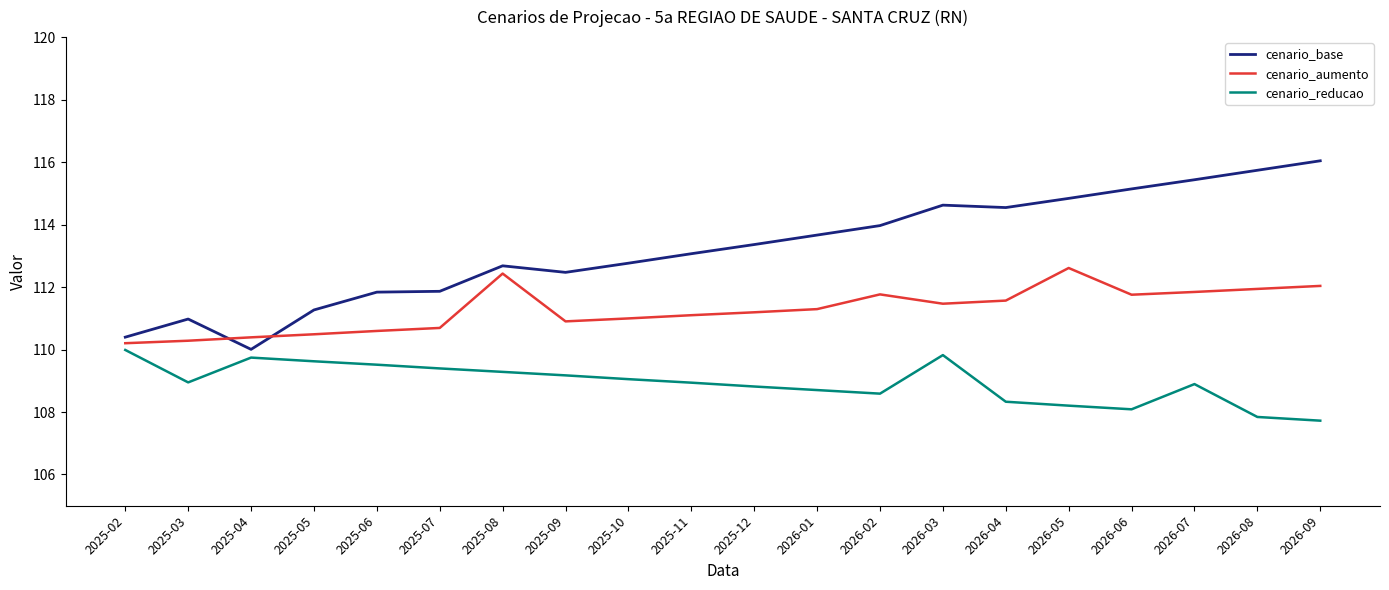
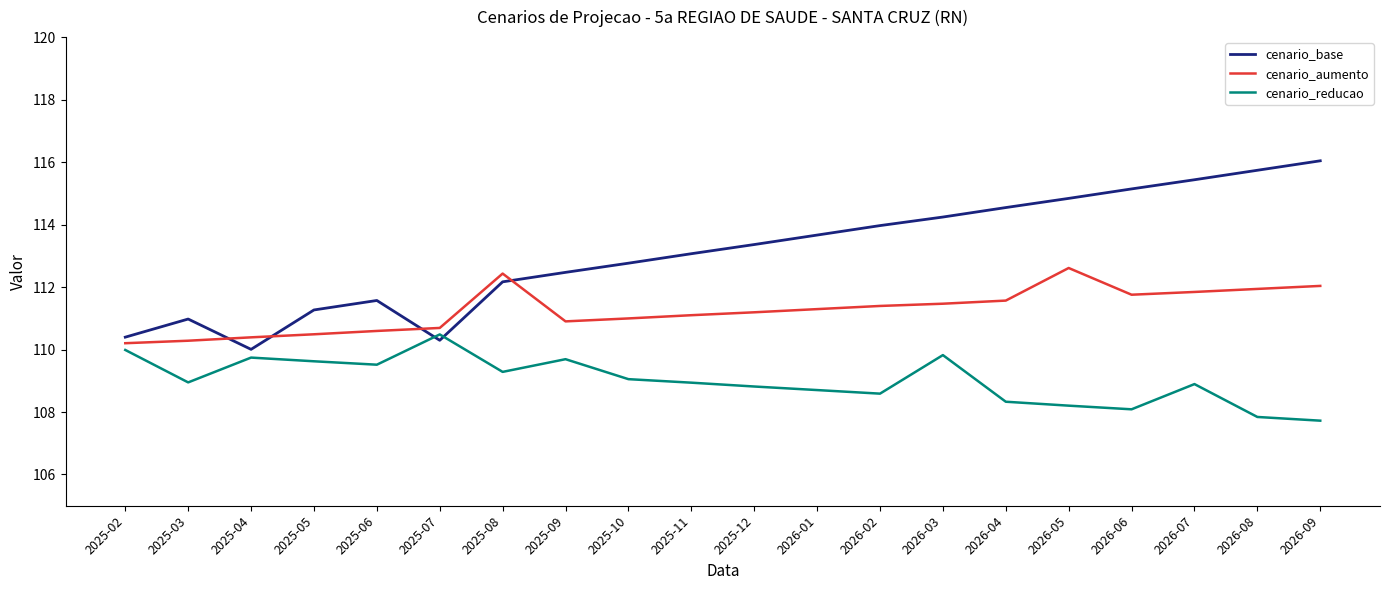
  {
    "cenario_base": {
      "2025-02": 110.4,
      "2025-03": 111.0,
      "2025-04": 110.0,
      "2025-05": 111.3,
-     "2025-06": 111.8,
-     "2025-07": 111.9,
-     "2025-08": 112.7,
+     "2025-06": 111.6,
+     "2025-07": 110.3,
+     "2025-08": 112.2,
      "2025-09": 112.5,
      "2025-10": 112.8,
      "2025-11": 113.1,
      "2025-12": 113.4,
      "2026-01": 113.7,
      "2026-02": 114.0,
-     "2026-03": 114.6,
+     "2026-03": 114.2,
      "2026-04": 114.5,
      "2026-05": 114.8,
      "2026-06": 115.1,
      "2026-07": 115.4,
      "2026-08": 115.7,
      "2026-09": 116.0
    },
    "cenario_aumento": {
      "2025-02": 110.2,
      "2025-03": 110.3,
      "2025-04": 110.4,
      "2025-05": 110.5,
      "2025-06": 110.6,
      "2025-07": 110.7,
      "2025-08": 112.4,
      "2025-09": 110.9,
      "2025-10": 111.0,
      "2025-11": 111.1,
      "2025-12": 111.2,
      "2026-01": 111.3,
-     "2026-02": 111.8,
+     "2026-02": 111.4,
      "2026-03": 111.5,
      "2026-04": 111.6,
      "2026-05": 112.6,
      "2026-06": 111.8,
      "2026-07": 111.8,
      "2026-08": 111.9,
      "2026-09": 112.0
    },
    "cenario_reducao": {
      "2025-02": 110.0,
      "2025-03": 108.9,
      "2025-04": 109.7,
      "2025-05": 109.6,
      "2025-06": 109.5,
-     "2025-07": 109.4,
+     "2025-07": 110.5,
      "2025-08": 109.3,
-     "2025-09": 109.2,
+     "2025-09": 109.7,
      "2025-10": 109.1,
      "2025-11": 108.9,
      "2025-12": 108.8,
      "2026-01": 108.7,
      "2026-02": 108.6,
      "2026-03": 109.8,
      "2026-04": 108.3,
      "2026-05": 108.2,
      "2026-06": 108.1,
      "2026-07": 108.9,
      "2026-08": 107.8,
      "2026-09": 107.7
    }
  }
